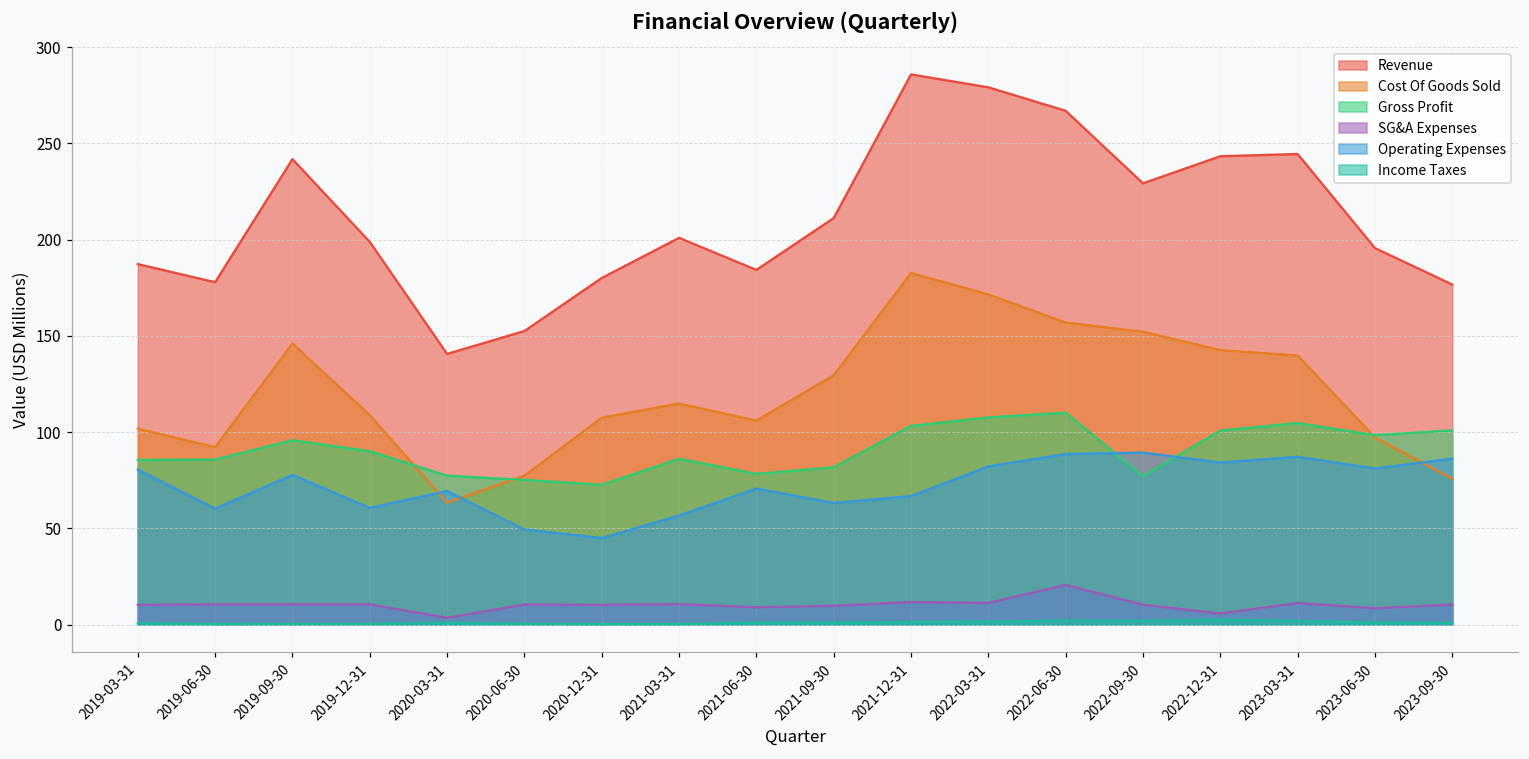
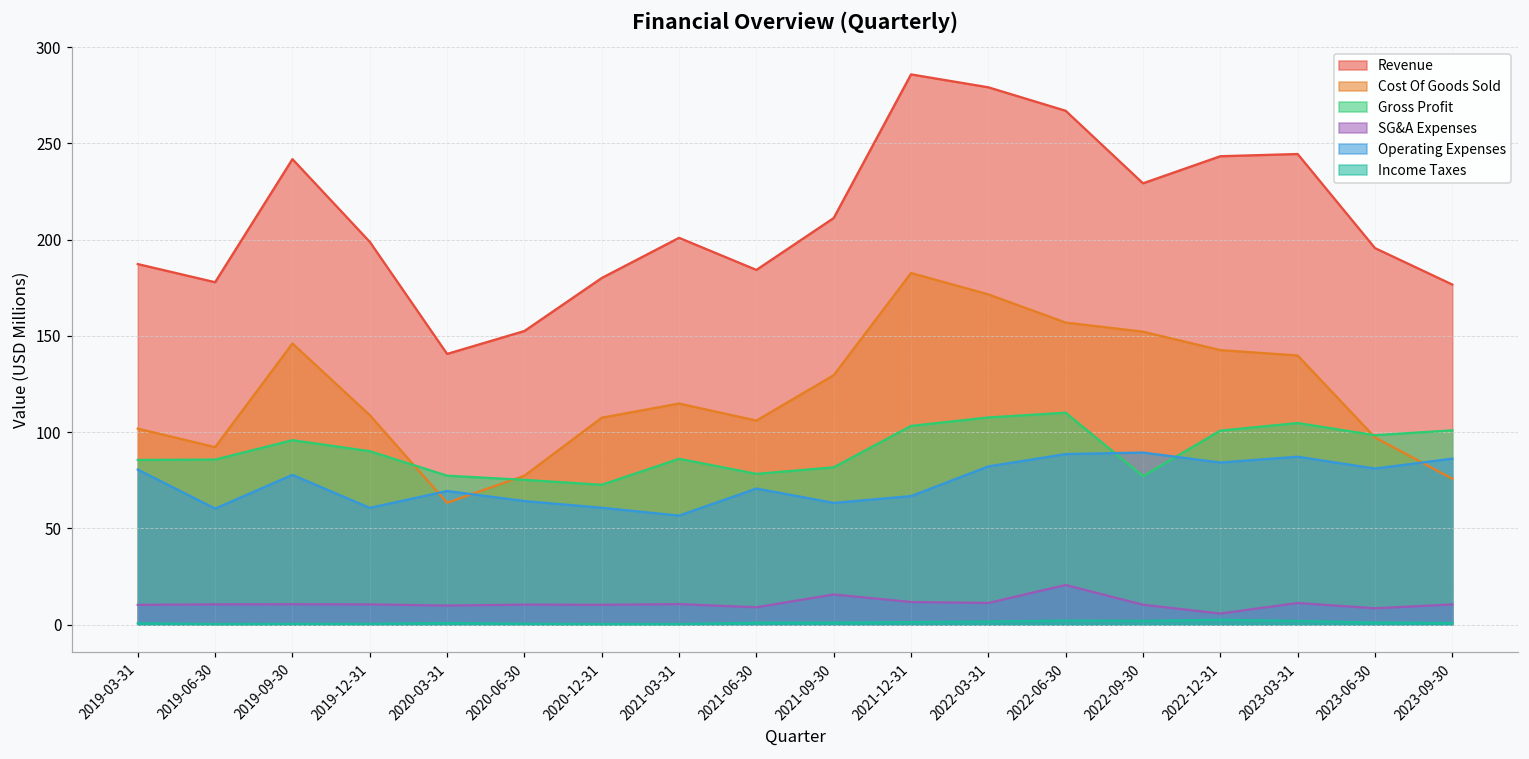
  {
    "SG&A Expenses": {
      "2019-03-31": 10,
      "2019-06-30": 10,
      "2019-09-30": 11,
      "2019-12-31": 10,
-     "2020-03-31": 3,
+     "2020-03-31": 10,
      "2020-06-30": 10,
      "2020-12-31": 10,
      "2021-03-31": 11,
      "2021-06-30": 9,
-     "2021-09-30": 10,
+     "2021-09-30": 16,
      "2021-12-31": 12,
      "2022-03-31": 11,
      "2022-06-30": 21,
      "2022-09-30": 10,
      "2022-12-31": 6,
      "2023-03-31": 11,
      "2023-06-30": 8,
      "2023-09-30": 10
    },
    "Operating Expenses": {
      "2019-03-31": 81,
      "2019-06-30": 60,
      "2019-09-30": 78,
      "2019-12-31": 61,
      "2020-03-31": 69,
-     "2020-06-30": 49,
-     "2020-12-31": 45,
+     "2020-06-30": 64,
+     "2020-12-31": 61,
      "2021-03-31": 57,
      "2021-06-30": 71,
      "2021-09-30": 63,
      "2021-12-31": 67,
      "2022-03-31": 82,
      "2022-06-30": 89,
      "2022-09-30": 89,
      "2022-12-31": 84,
      "2023-03-31": 87,
      "2023-06-30": 81,
      "2023-09-30": 86
    }
  }
